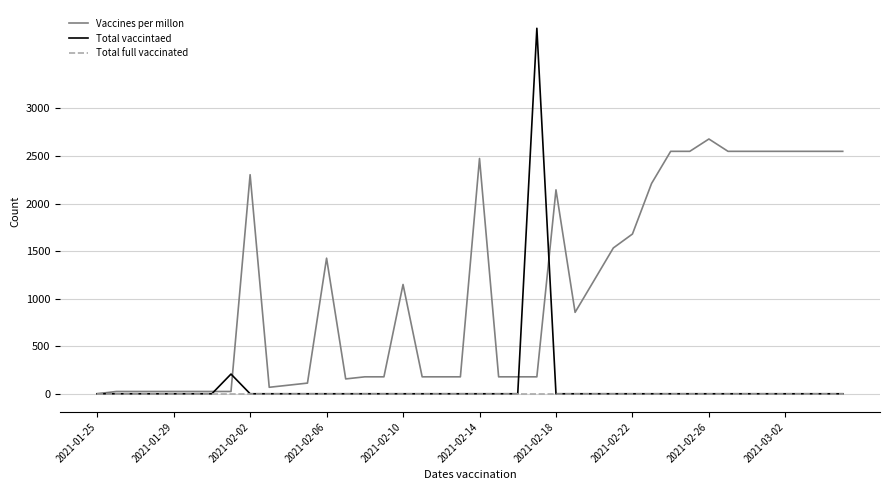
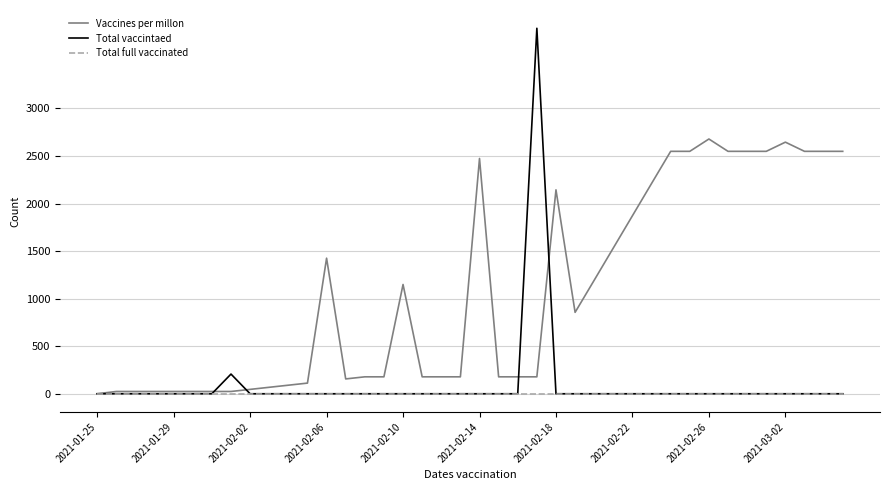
  {
    "Vaccines per millon": {
-     "2021-02-02": 2300,
+     "2021-02-02": 0,
      "2021-02-06": 1400,
      "2021-02-10": 1100,
      "2021-02-14": 2500,
      "2021-02-18": 2100,
-     "2021-02-22": 1700,
+     "2021-02-22": 1900,
      "2021-02-26": 2700,
-     "2021-03-02": 2500
+     "2021-03-02": 2600
    }
  }
